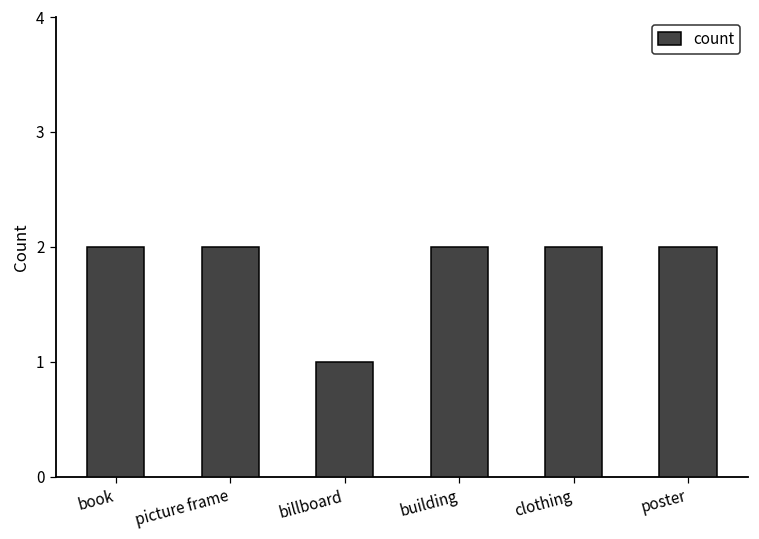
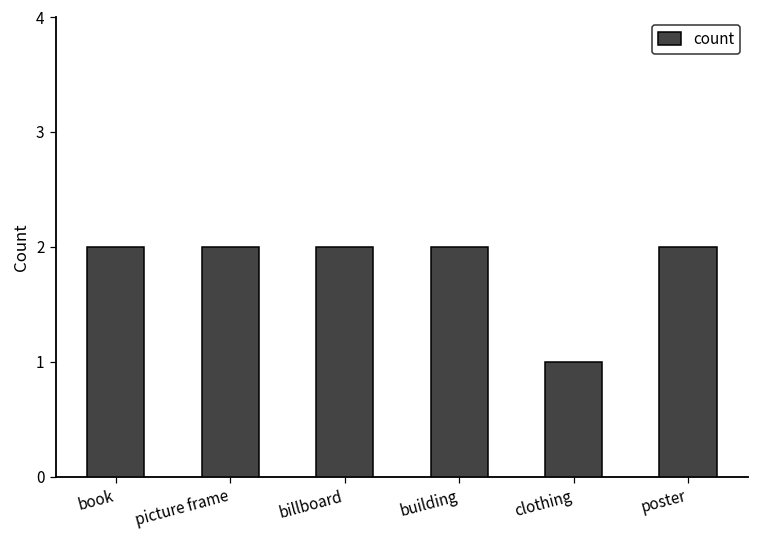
  {
    "book": 2,
    "picture frame": 2,
-   "billboard": 1,
+   "billboard": 2,
    "building": 2,
-   "clothing": 2,
+   "clothing": 1,
    "poster": 2
  }
